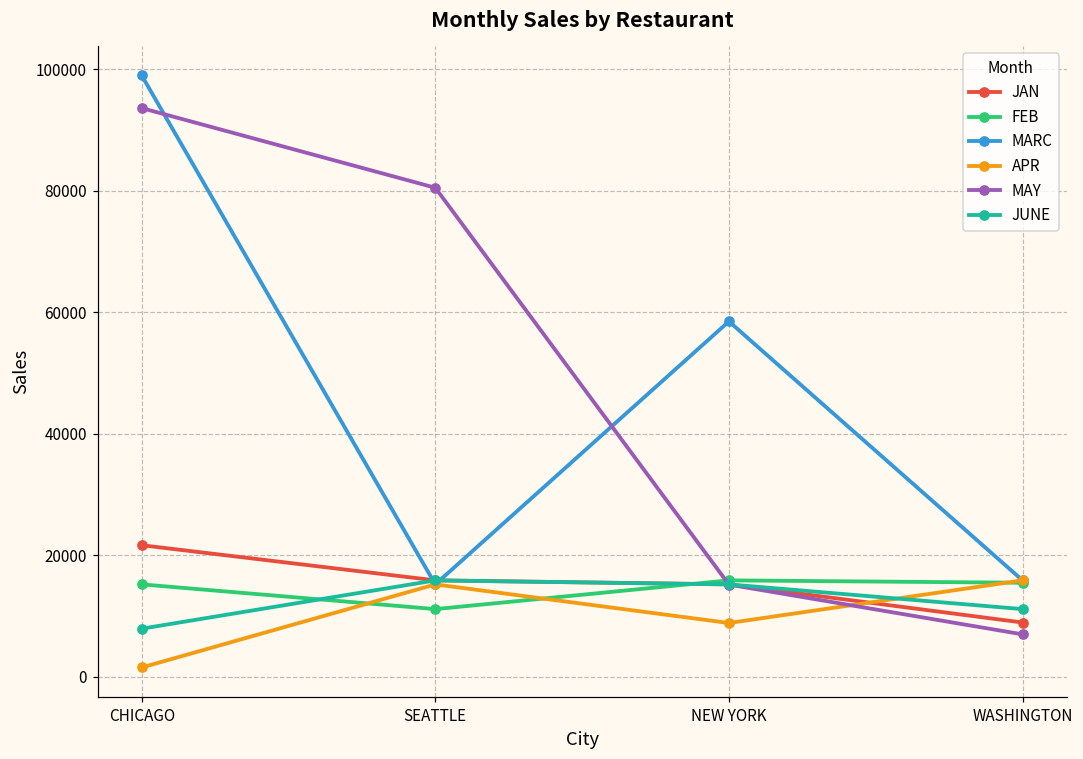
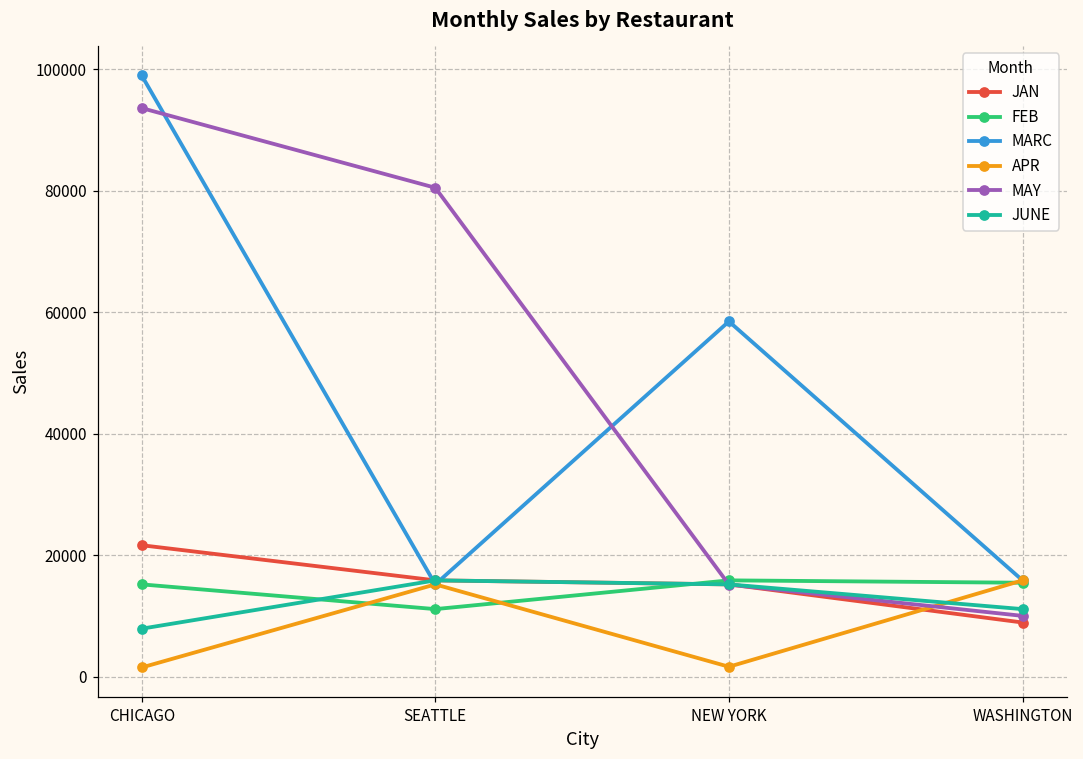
  {
    "JAN": {
      "CHICAGO": 22000,
      "WASHINGTON": 9000
    },
    "MARC": {
      "CHICAGO": 99000,
      "NEW YORK": 58000
    },
    "APR": {
      "CHICAGO": 2000,
-     "NEW YORK": 9000
+     "NEW YORK": 2000
    },
    "MAY": {
      "CHICAGO": 94000,
      "SEATTLE": 80000,
-     "WASHINGTON": 7000
+     "WASHINGTON": 10000
    }
  }
